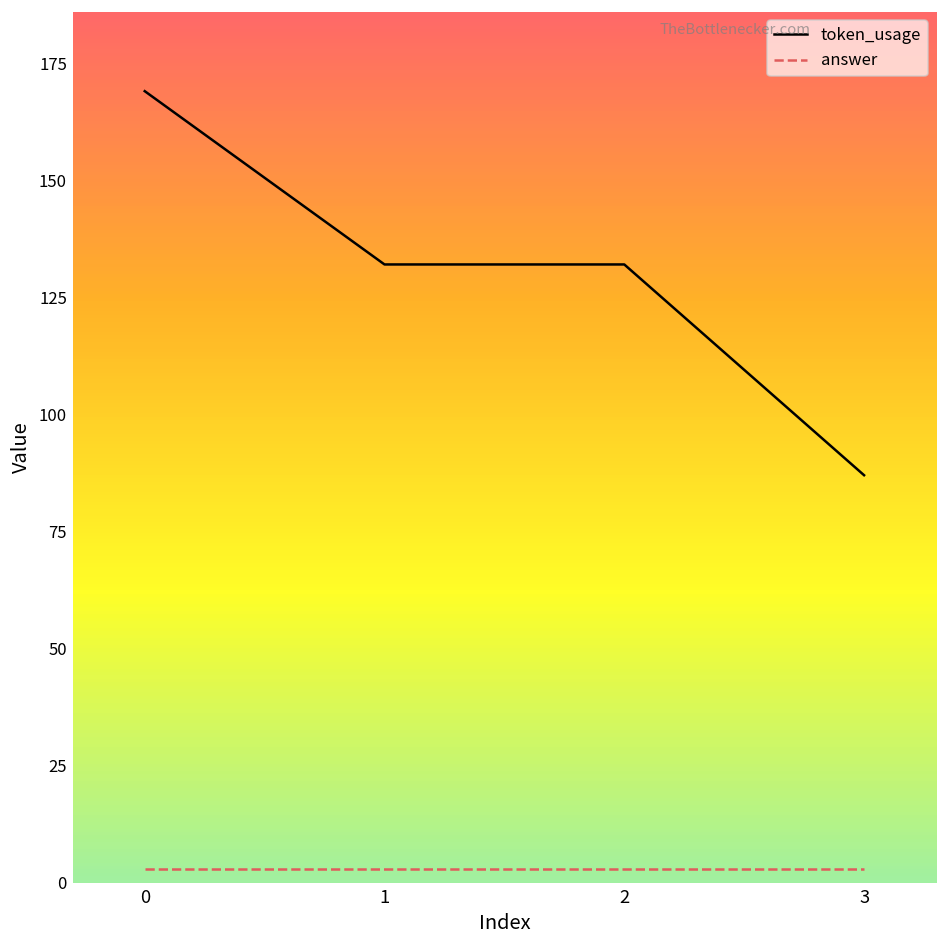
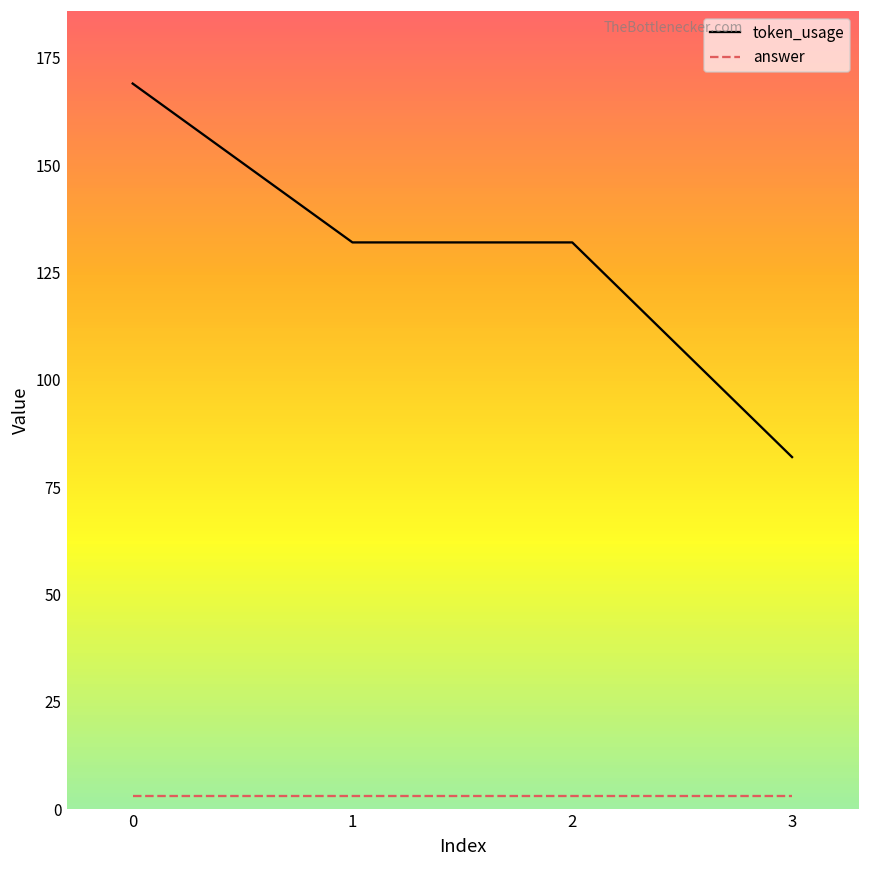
  {
    "token_usage": {
      "0": 169,
      "1": 132,
      "2": 132,
-     "3": 87
+     "3": 82
    },
    "answer": {
      "0": 3,
      "1": 3,
      "2": 3,
      "3": 3
    }
  }
